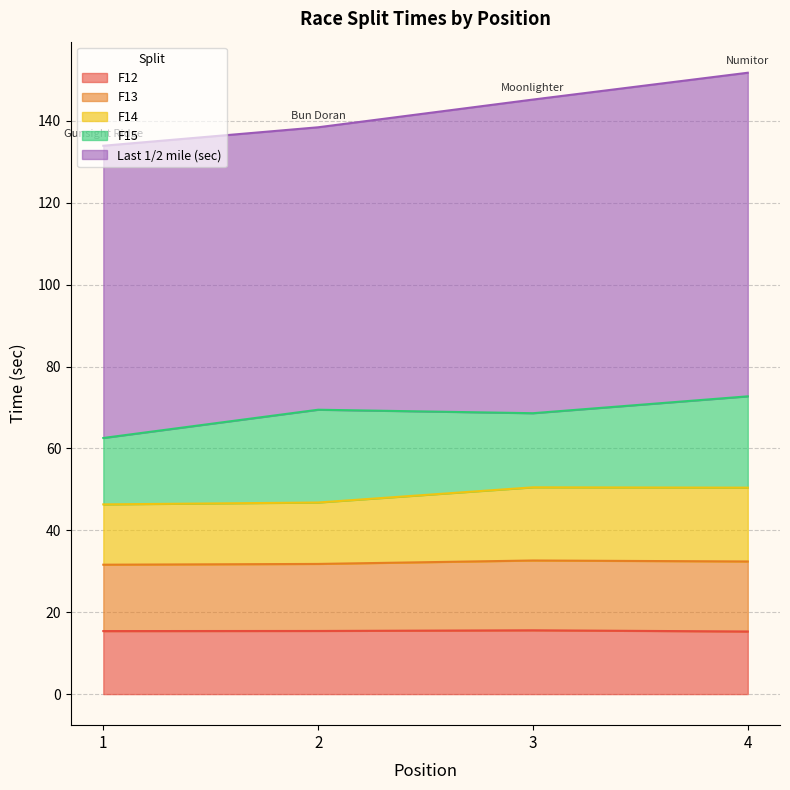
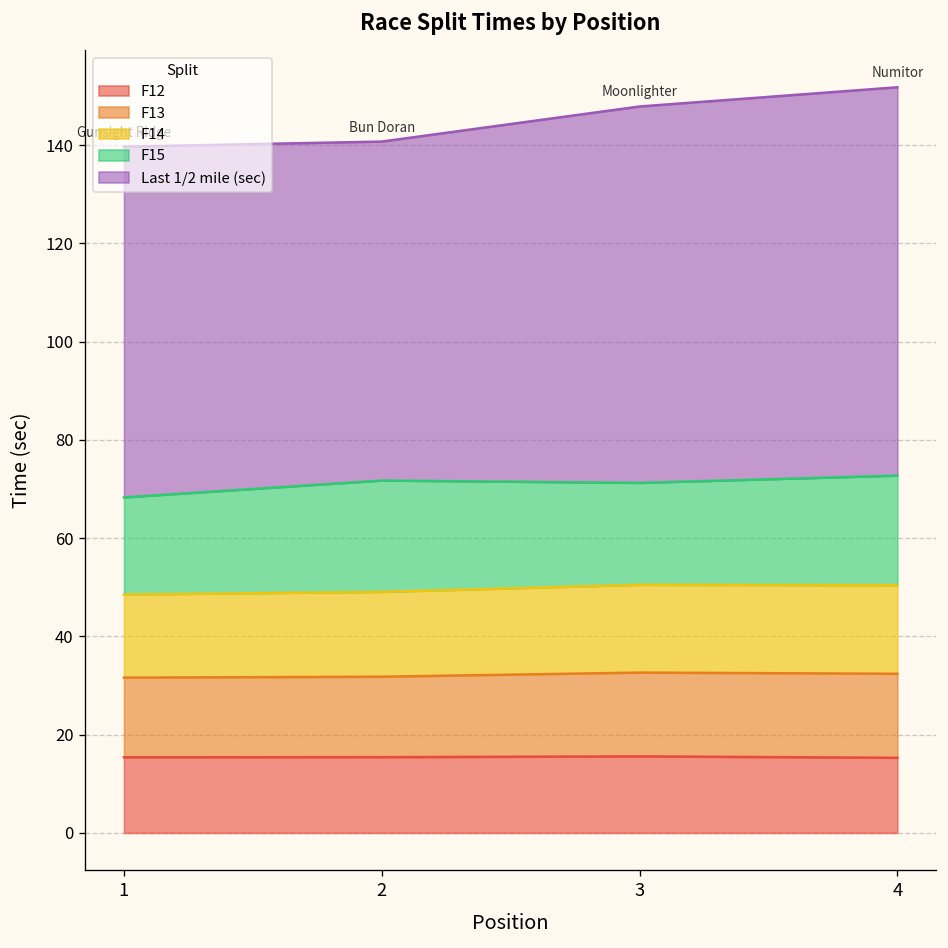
  {
    "F14": {
-     "1": 15,
-     "2": 15,
+     "1": 17,
+     "2": 17,
      "3": 18,
      "4": 18
    },
    "F15": {
-     "1": 16,
+     "1": 20,
      "2": 23,
-     "3": 18,
+     "3": 21,
      "4": 22
    },
    "Last 1/2 mile (sec)": {
      "2": 69,
      "3": 77,
      "4": 79
    }
  }
